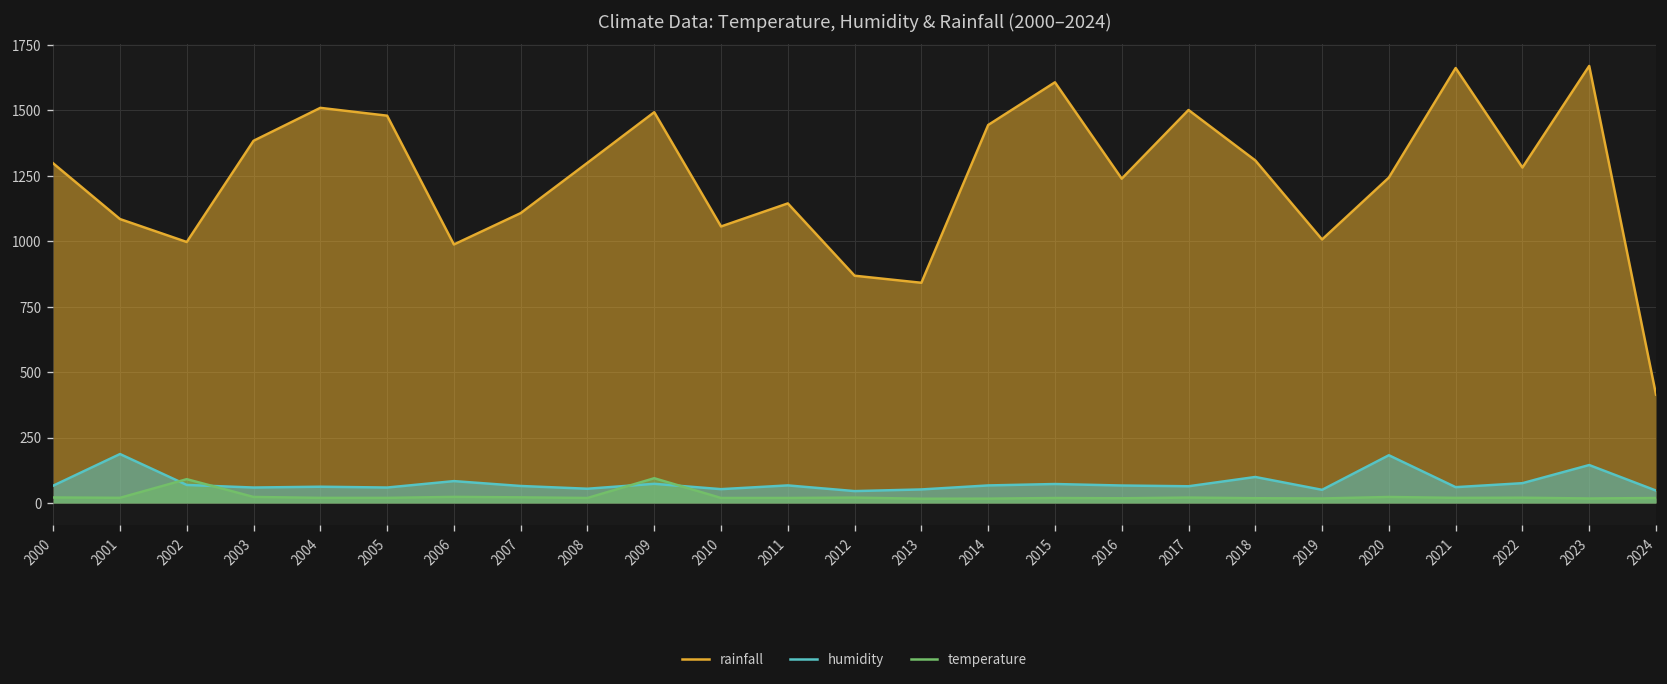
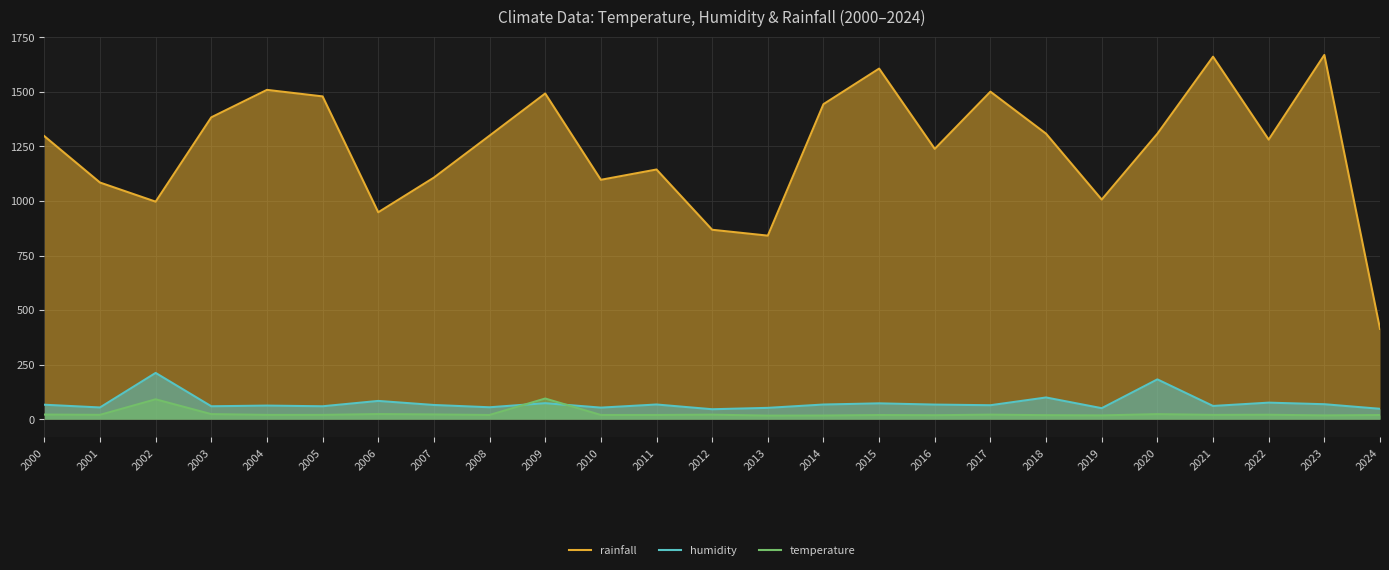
  {
    "rainfall": {
      "2000": 1300,
      "2001": 1080,
      "2002": 1000,
      "2003": 1380,
      "2004": 1510,
      "2005": 1480,
-     "2006": 990,
+     "2006": 950,
      "2007": 1110,
      "2008": 1300,
      "2009": 1490,
-     "2010": 1060,
+     "2010": 1100,
      "2011": 1140,
      "2012": 870,
      "2013": 840,
      "2014": 1440,
      "2015": 1610,
      "2016": 1240,
      "2017": 1500,
      "2018": 1310,
      "2019": 1010,
-     "2020": 1240,
+     "2020": 1310,
      "2021": 1660,
      "2022": 1280,
      "2023": 1670,
      "2024": 410
    },
    "humidity": {
      "2000": 70,
-     "2001": 190,
-     "2002": 70,
+     "2001": 50,
+     "2002": 210,
      "2003": 60,
      "2004": 60,
      "2005": 60,
      "2006": 80,
      "2007": 60,
      "2008": 50,
      "2009": 70,
      "2010": 50,
      "2011": 70,
      "2012": 50,
      "2013": 50,
      "2014": 70,
      "2015": 70,
      "2016": 70,
      "2017": 60,
      "2018": 100,
      "2019": 50,
      "2020": 180,
      "2021": 60,
      "2022": 80,
-     "2023": 140,
+     "2023": 70,
      "2024": 50
    },
    "temperature": {
      "2000": 20,
      "2001": 20,
      "2002": 90,
      "2003": 20,
      "2004": 20,
      "2005": 20,
      "2006": 20,
      "2007": 20,
      "2008": 20,
      "2009": 90,
      "2010": 20,
      "2011": 20,
      "2012": 20,
      "2013": 20,
      "2014": 20,
      "2015": 20,
      "2016": 20,
      "2017": 20,
      "2018": 20,
      "2019": 20,
      "2020": 20,
      "2021": 20,
      "2022": 20,
      "2023": 20,
      "2024": 20
    }
  }
